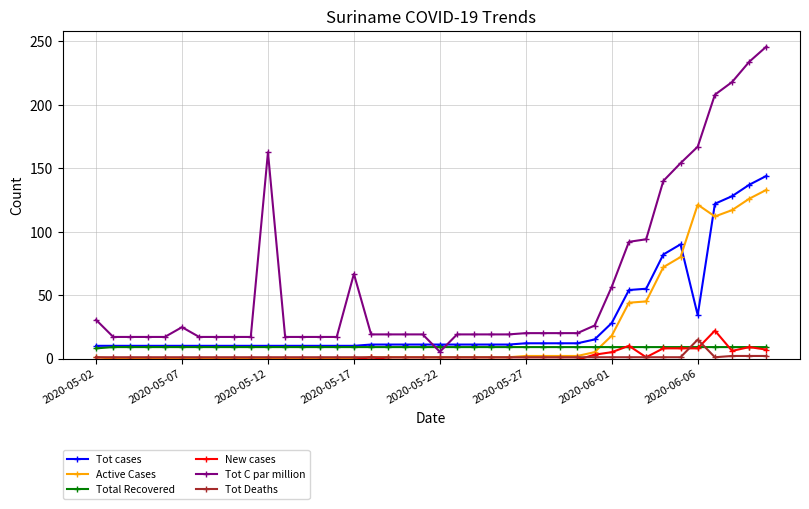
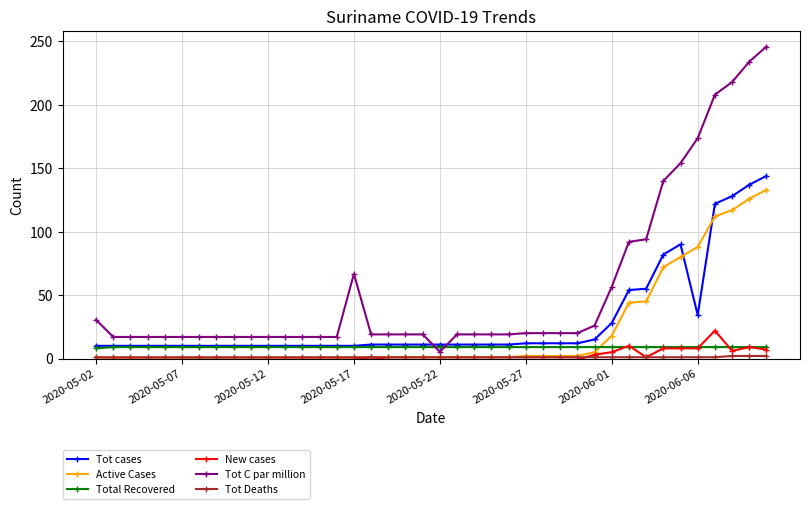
  {
    "Tot cases": {
      "2020-05-02": 10,
      "2020-05-22": 11,
      "2020-05-27": 12,
      "2020-06-01": 28,
      "2020-06-06": 34
    },
    "Active Cases": {
      "2020-06-01": 18,
-     "2020-06-06": 121
+     "2020-06-06": 88
    },
    "Total Recovered": {
      "2020-05-02": 8,
      "2020-05-22": 9,
      "2020-05-27": 9,
      "2020-06-01": 9
    },
    "New cases": {
      "2020-05-02": -1,
      "2020-05-22": -1,
      "2020-05-27": -1,
      "2020-06-01": 5
    },
    "Tot C par million": {
      "2020-05-02": 31,
-     "2020-05-07": 25,
-     "2020-05-12": 163,
+     "2020-05-07": 17,
+     "2020-05-12": 17,
      "2020-05-17": 67,
      "2020-05-22": 5,
      "2020-05-27": 20,
      "2020-06-01": 57,
-     "2020-06-06": 167
+     "2020-06-06": 174
    },
    "Tot Deaths": {
      "2020-06-01": 1,
-     "2020-06-06": 15
+     "2020-06-06": 1
    }
  }
